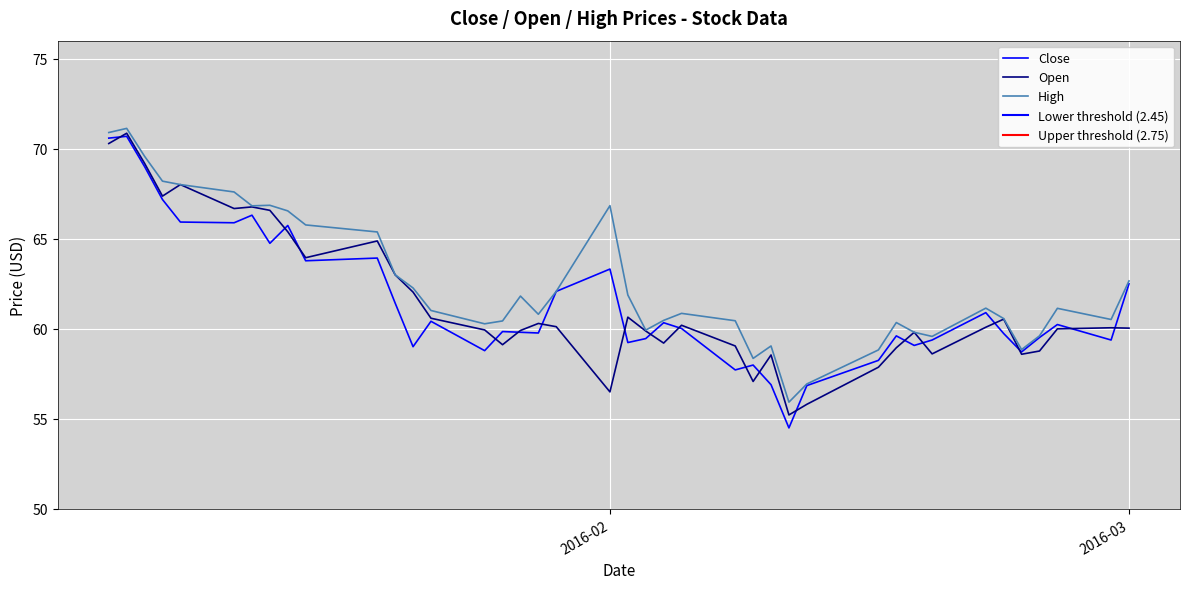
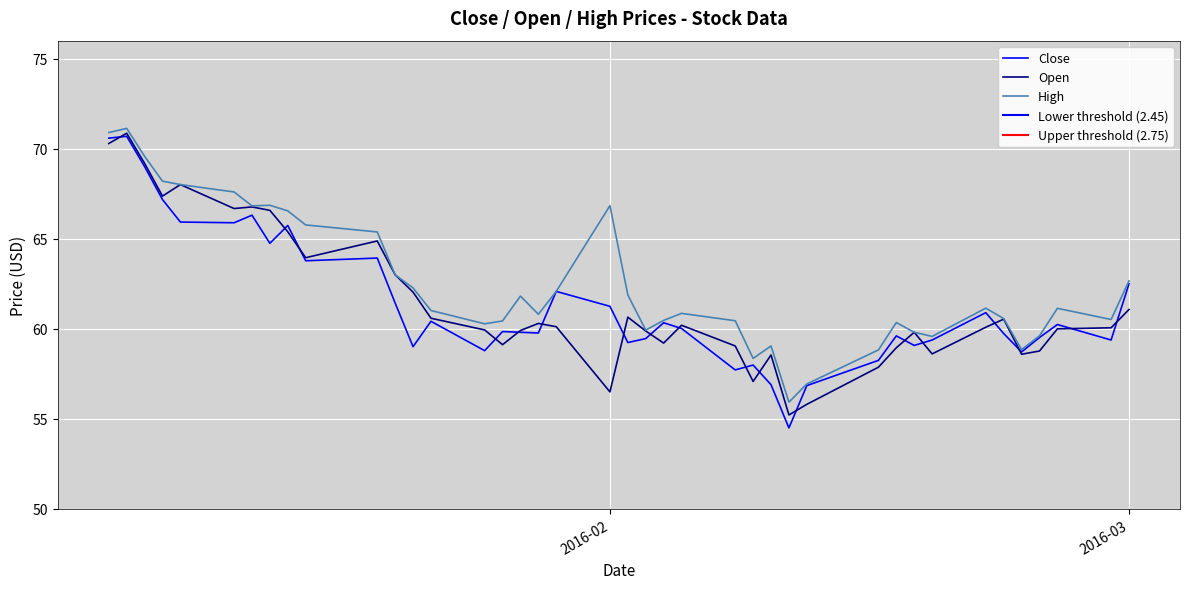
  {
    "Close": {
-     "2016-02": 63.3,
+     "2016-02": 61.3,
      "2016-03": 62.5
    },
    "Open": {
      "2016-02": 56.5,
-     "2016-03": 60.0
+     "2016-03": 61.1
    },
    "High": {
      "2016-02": 66.8,
      "2016-03": 62.7
    }
  }
